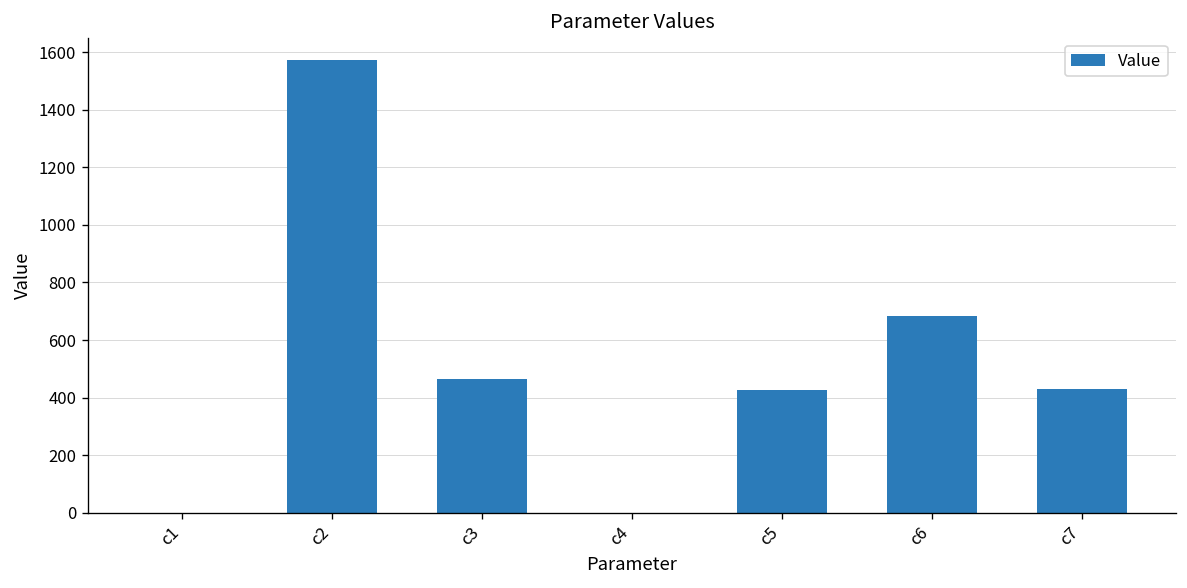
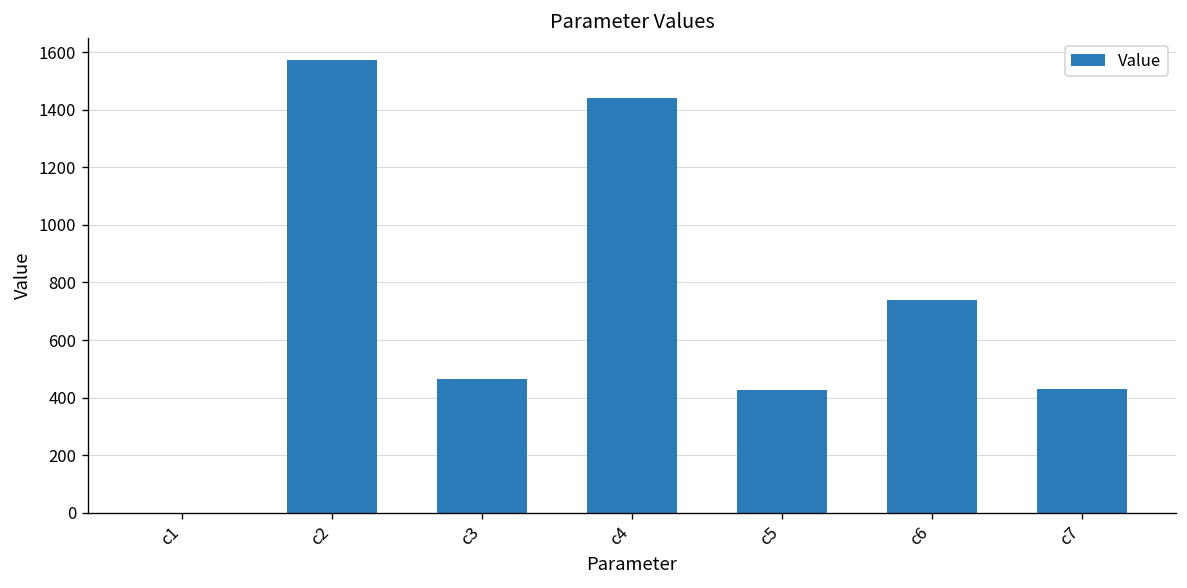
  {
    "c2": 1570,
    "c3": 460,
-   "c4": 0,
+   "c4": 1440,
    "c5": 430,
-   "c6": 680,
+   "c6": 740,
    "c7": 430
  }
